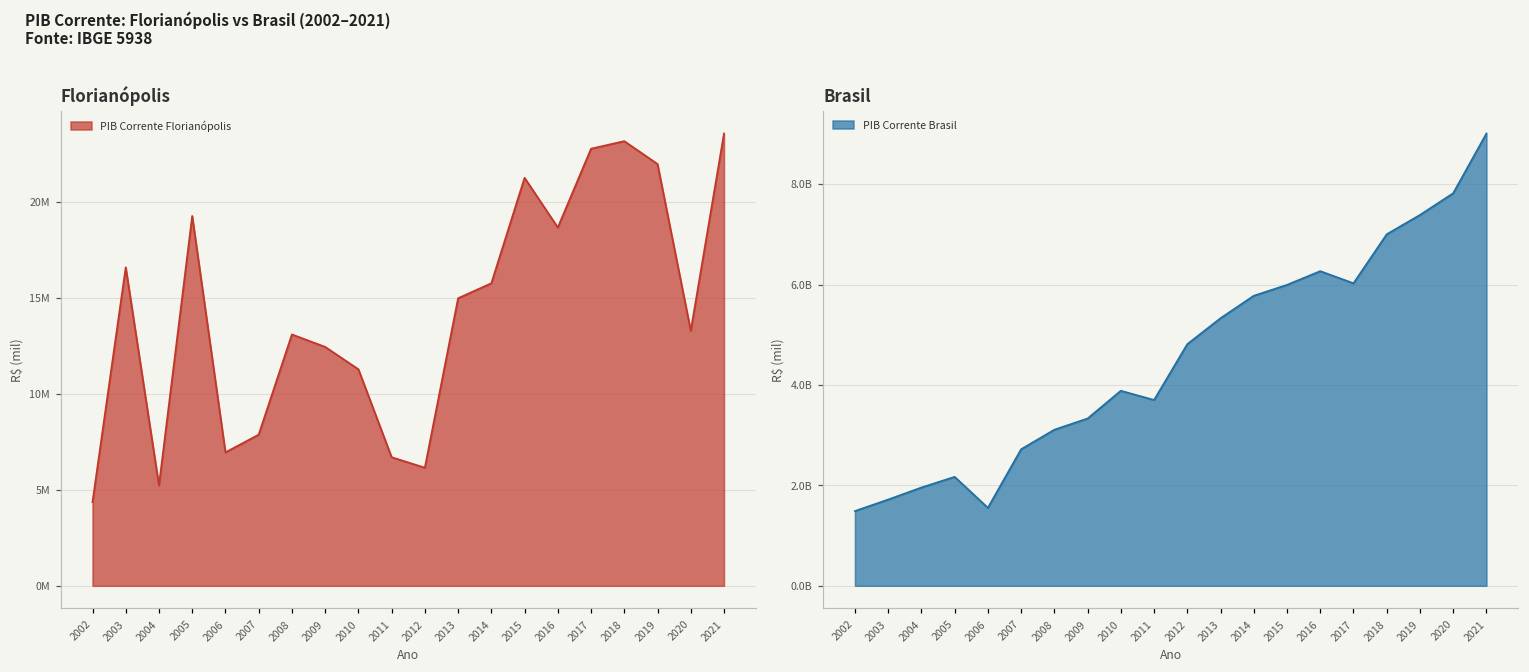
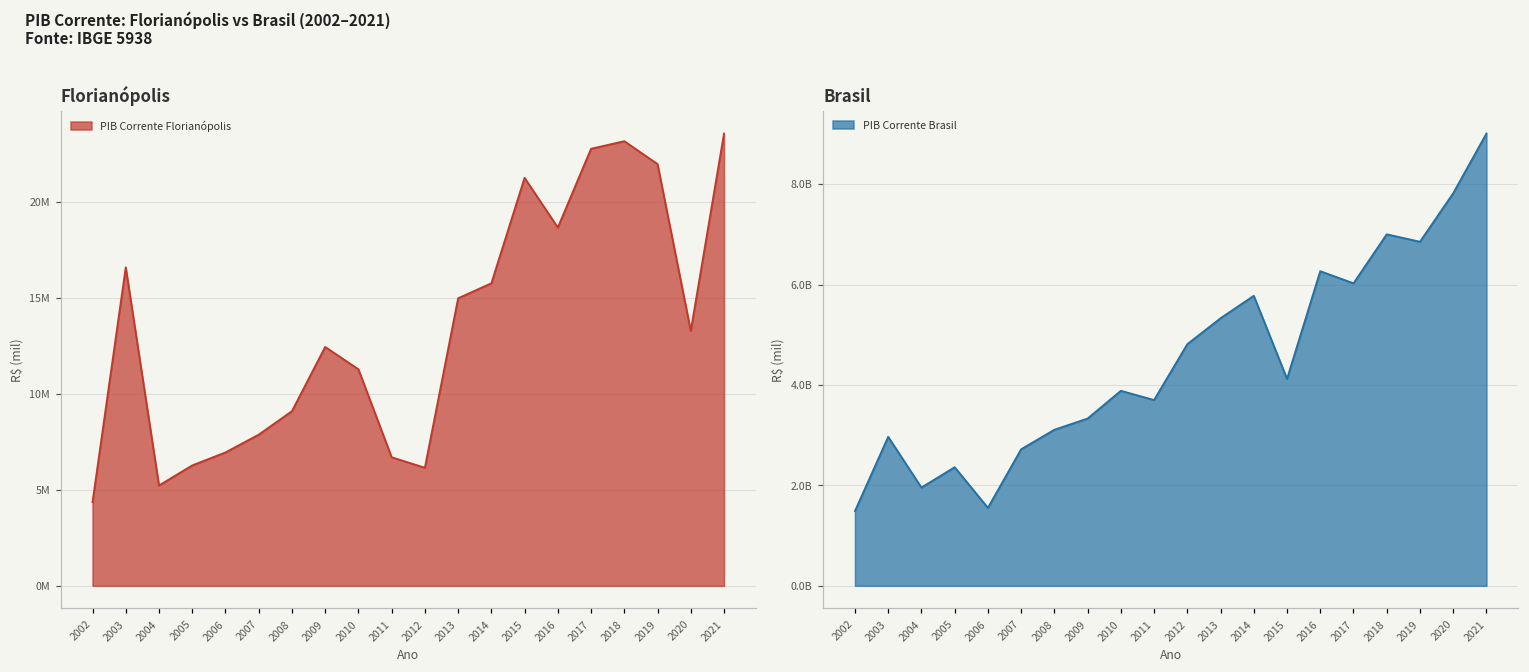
  {
    "Florianópolis": {
      "2002": 4400000,
      "2003": 16600000,
      "2004": 5200000,
-     "2005": 19300000,
+     "2005": 6300000,
      "2006": 6900000,
      "2007": 7900000,
-     "2008": 13100000,
+     "2008": 9100000,
      "2009": 12400000,
      "2010": 11300000,
      "2011": 6700000,
      "2012": 6100000,
      "2013": 15000000,
      "2014": 15800000,
      "2015": 21200000,
      "2016": 18700000,
      "2017": 22800000,
      "2018": 23200000,
      "2019": 22000000,
      "2020": 13300000,
      "2021": 23600000
    },
    "Brasil": {
      "2002": 1500000000,
-     "2003": 1700000000,
+     "2003": 3000000000,
      "2004": 2000000000,
-     "2005": 2200000000,
+     "2005": 2400000000,
      "2006": 1600000000,
      "2007": 2700000000,
      "2008": 3100000000,
      "2009": 3300000000,
      "2010": 3900000000,
      "2011": 3700000000,
      "2012": 4800000000,
      "2013": 5300000000,
      "2014": 5800000000,
-     "2015": 6000000000,
+     "2015": 4100000000,
      "2016": 6300000000,
      "2017": 6000000000,
      "2018": 7000000000,
-     "2019": 7400000000,
+     "2019": 6900000000,
      "2020": 7800000000,
      "2021": 9000000000
    }
  }
